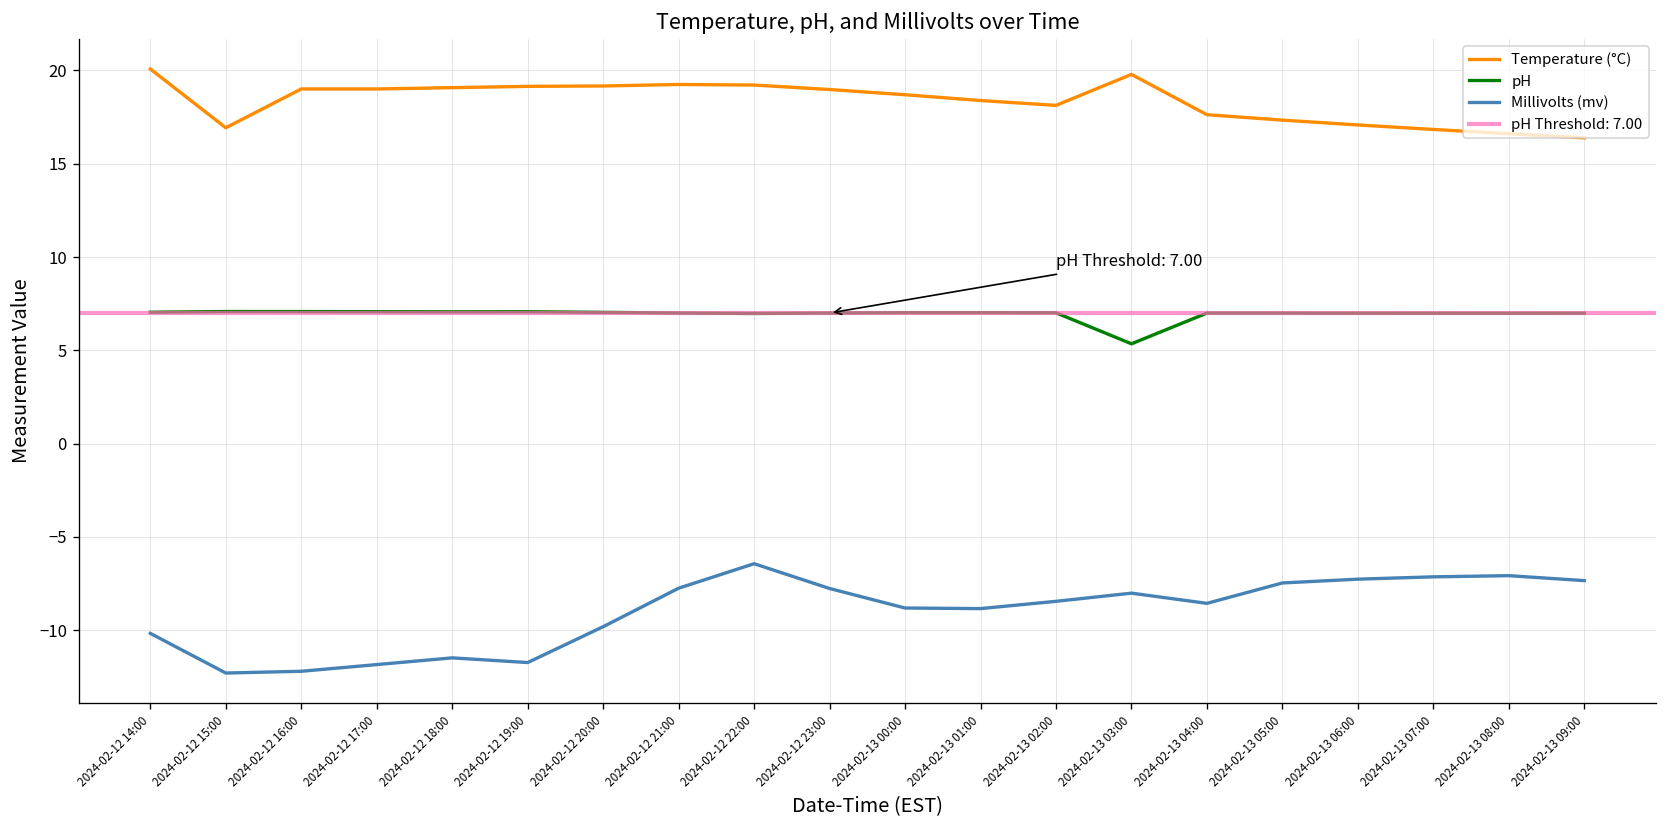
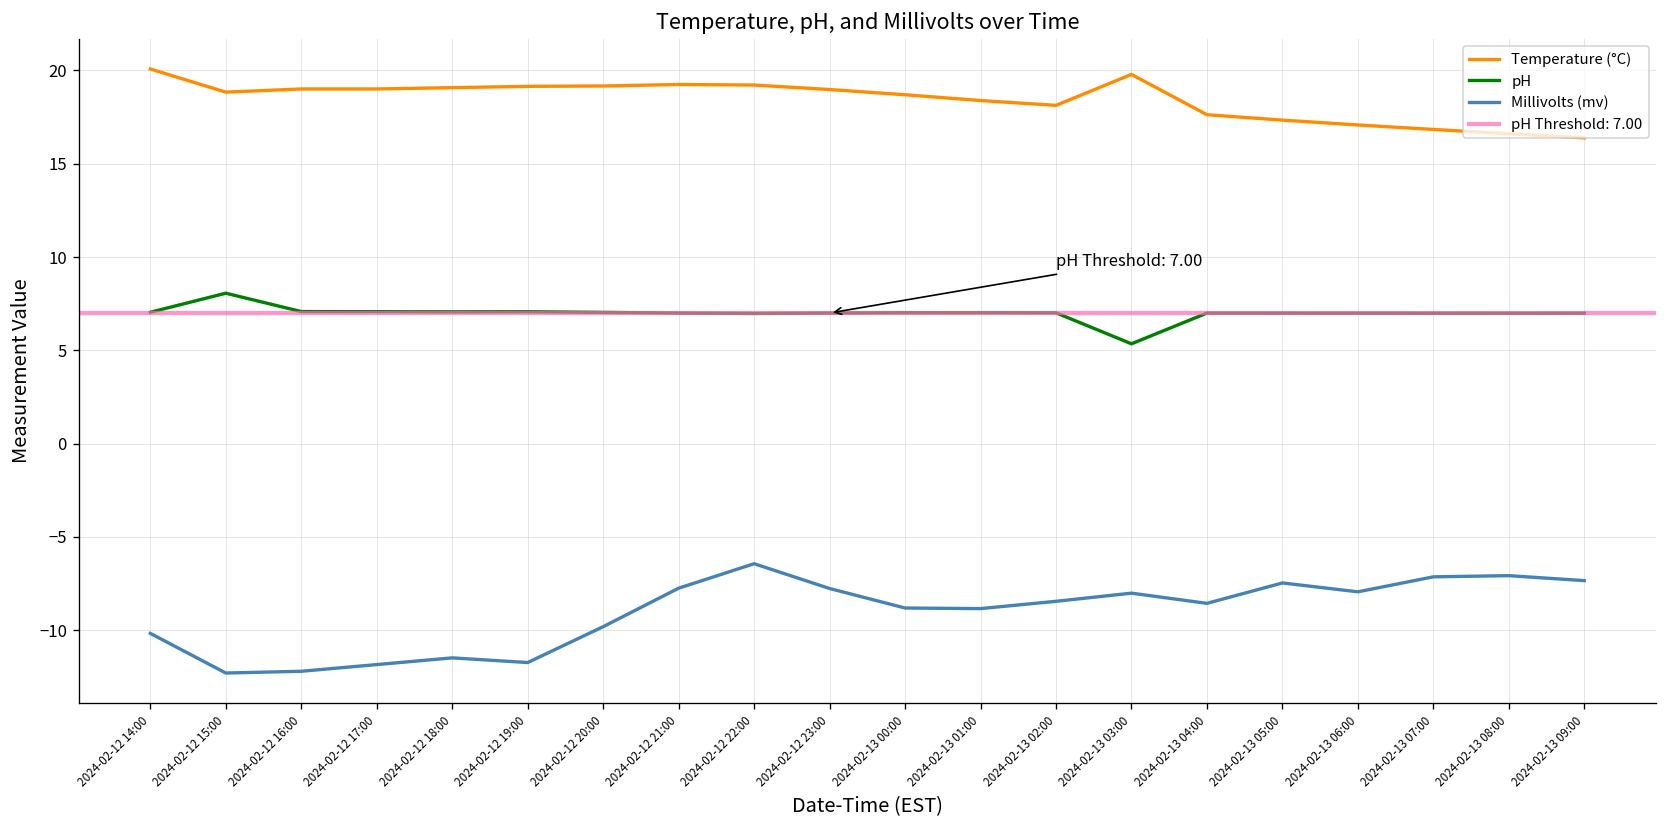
  {
    "Temperature (°C)": {
      "2024-02-12 14:00": 20.1,
-     "2024-02-12 15:00": 16.9,
+     "2024-02-12 15:00": 18.8,
      "2024-02-12 16:00": 19.0,
      "2024-02-12 17:00": 19.0,
      "2024-02-12 18:00": 19.1,
      "2024-02-12 19:00": 19.2,
      "2024-02-12 20:00": 19.2,
      "2024-02-12 21:00": 19.3,
      "2024-02-12 22:00": 19.2,
      "2024-02-12 23:00": 19.0,
      "2024-02-13 00:00": 18.7,
      "2024-02-13 01:00": 18.4,
      "2024-02-13 02:00": 18.1,
      "2024-02-13 03:00": 19.8,
      "2024-02-13 04:00": 17.6,
      "2024-02-13 05:00": 17.3,
      "2024-02-13 06:00": 17.1,
      "2024-02-13 07:00": 16.8
    },
    "pH": {
      "2024-02-12 14:00": 7.0,
-     "2024-02-12 15:00": 7.1,
+     "2024-02-12 15:00": 8.1,
      "2024-02-12 16:00": 7.1,
      "2024-02-12 17:00": 7.1,
      "2024-02-12 18:00": 7.1,
      "2024-02-12 19:00": 7.1,
      "2024-02-12 20:00": 7.0,
      "2024-02-12 21:00": 7.0,
      "2024-02-12 22:00": 7.0,
      "2024-02-12 23:00": 7.0,
      "2024-02-13 03:00": 5.3,
      "2024-02-13 04:00": 7.0,
      "2024-02-13 05:00": 7.0,
      "2024-02-13 06:00": 7.0,
      "2024-02-13 07:00": 7.0,
      "2024-02-13 08:00": 7.0,
      "2024-02-13 09:00": 7.0
    },
    "Millivolts (mv)": {
      "2024-02-12 14:00": -10.2,
      "2024-02-12 15:00": -12.3,
      "2024-02-12 16:00": -12.2,
      "2024-02-12 17:00": -11.8,
      "2024-02-12 18:00": -11.5,
      "2024-02-12 19:00": -11.7,
      "2024-02-12 20:00": -9.8,
      "2024-02-12 21:00": -7.8,
      "2024-02-12 22:00": -6.4,
      "2024-02-12 23:00": -7.8,
      "2024-02-13 00:00": -8.8,
      "2024-02-13 01:00": -8.8,
      "2024-02-13 02:00": -8.5,
      "2024-02-13 03:00": -8.0,
      "2024-02-13 04:00": -8.6,
      "2024-02-13 05:00": -7.5,
-     "2024-02-13 06:00": -7.3,
+     "2024-02-13 06:00": -7.9,
      "2024-02-13 07:00": -7.1,
      "2024-02-13 08:00": -7.1,
      "2024-02-13 09:00": -7.3
    }
  }
